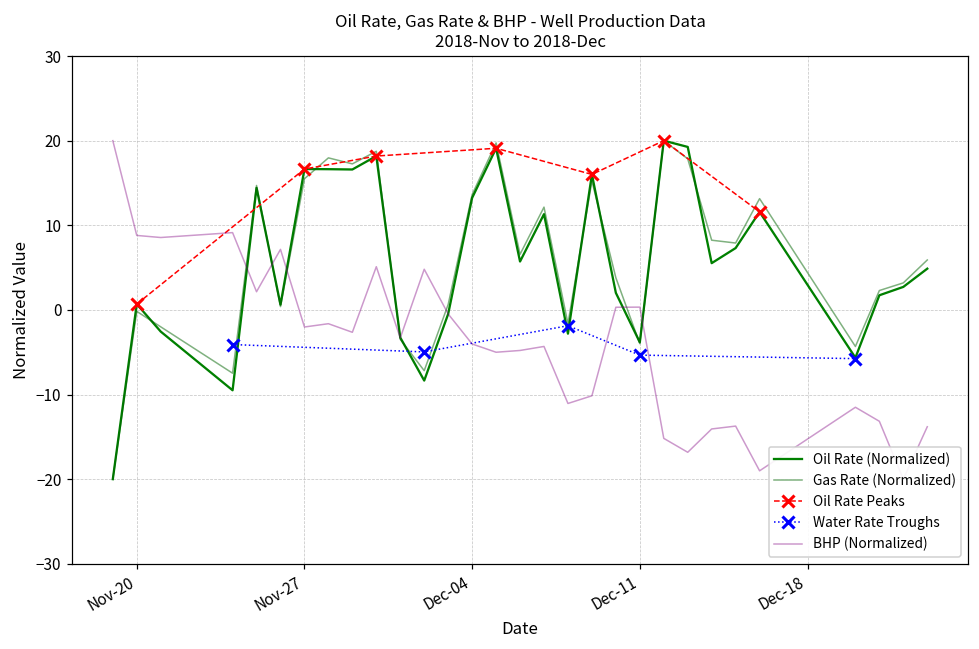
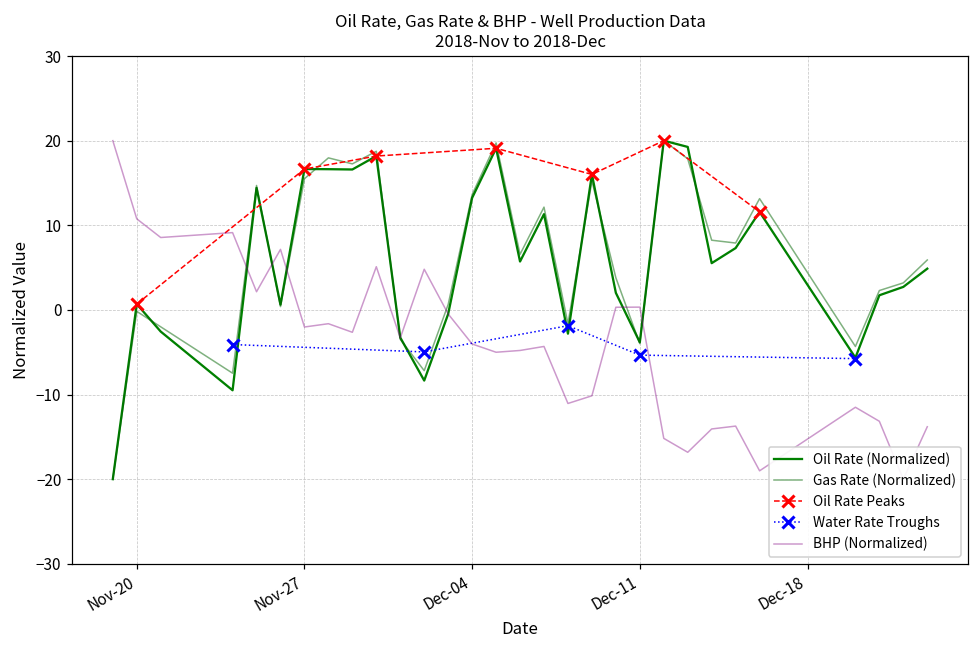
  {
    "Water Rate Troughs": {
      "Dec-11": -5
    },
    "BHP (Normalized)": {
-     "Nov-20": 9,
+     "Nov-20": 11,
      "Nov-27": -2,
      "Dec-04": -4,
      "Dec-11": 0
    }
  }
